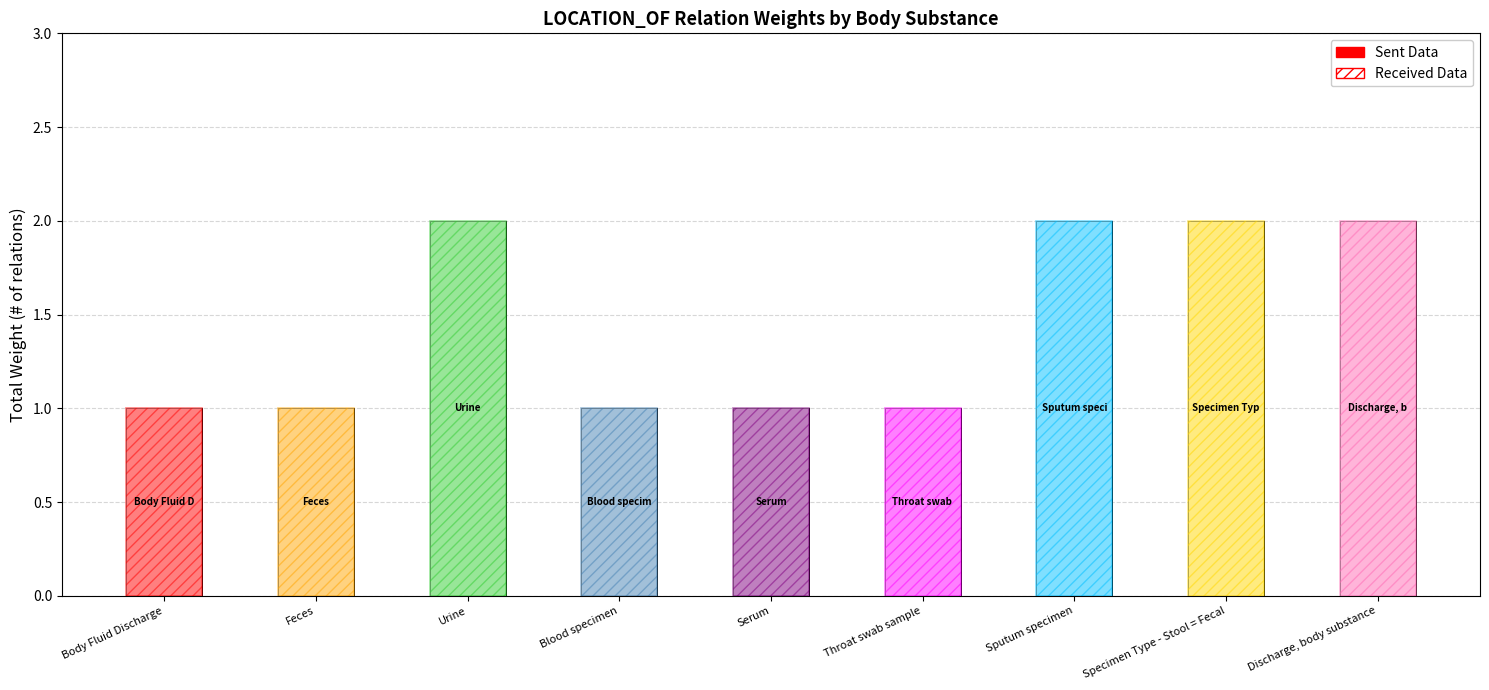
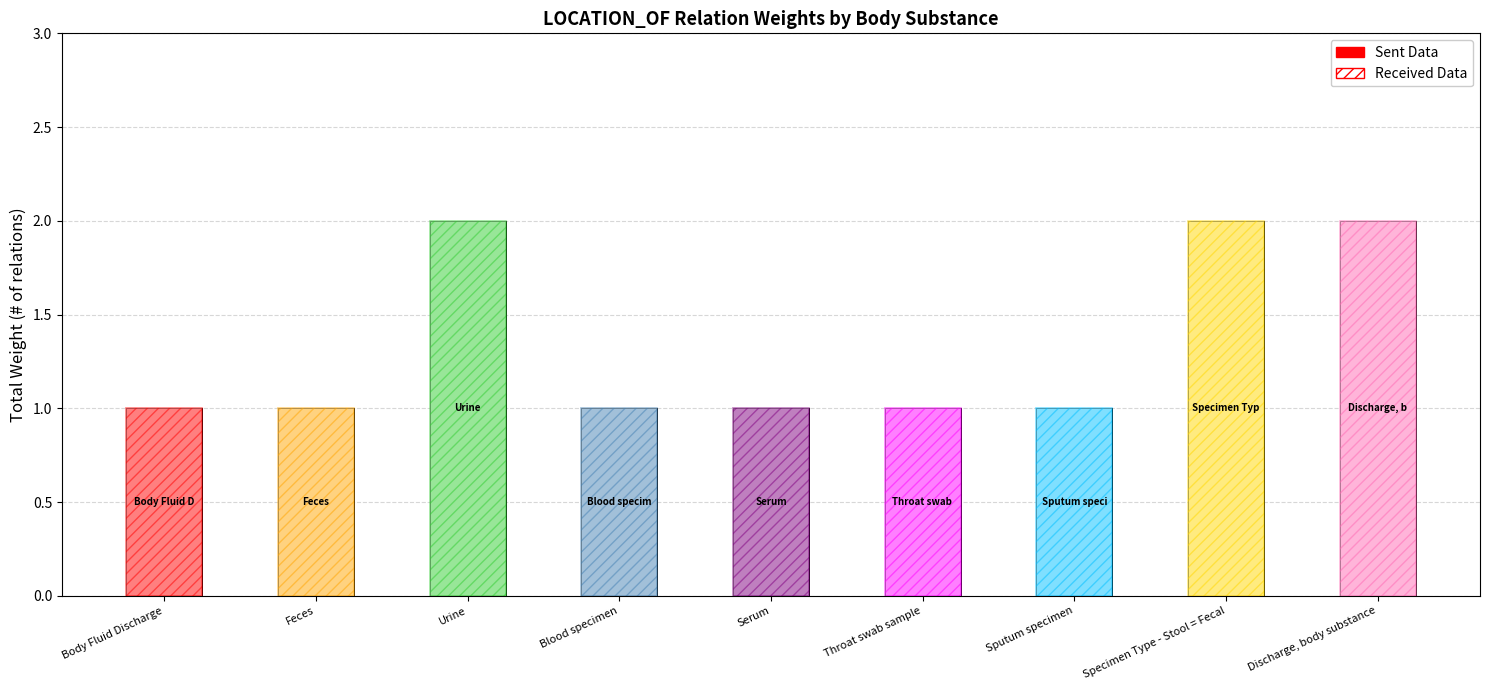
  {
    "Sent Data": {
      "Body Fluid Discharge": 1,
      "Feces": 1,
      "Urine": 2,
      "Blood specimen": 1,
      "Serum": 1,
      "Throat swab sample": 1,
-     "Sputum specimen": 2,
+     "Sputum specimen": 1,
      "Specimen Type - Stool = Fecal": 2,
      "Discharge, body substance": 2
    }
  }
